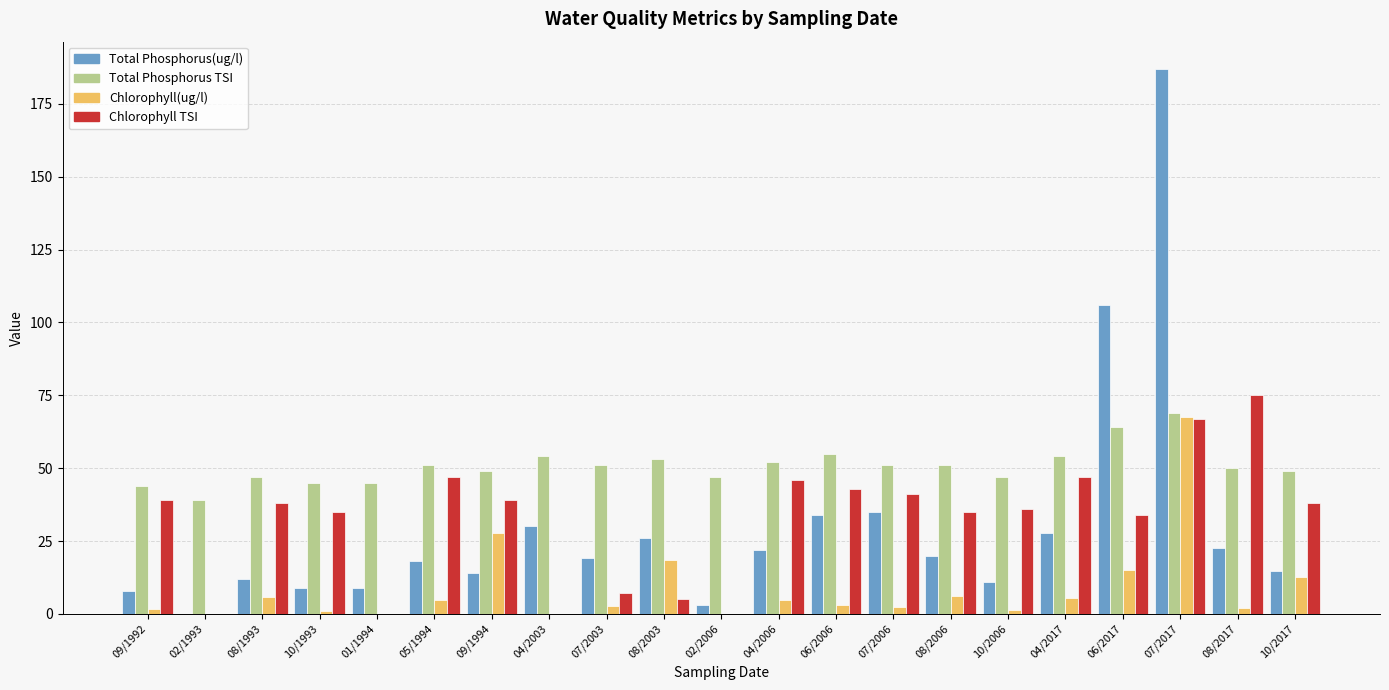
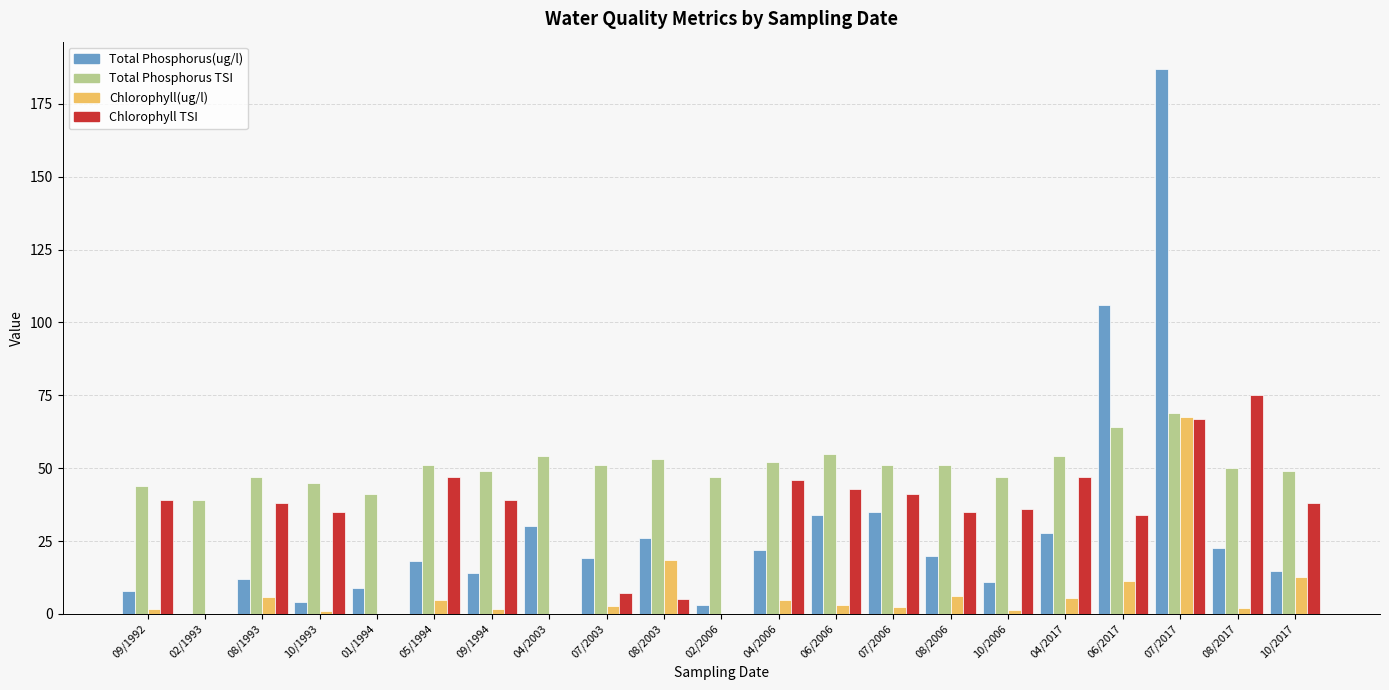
  {
    "Total Phosphorus(ug/l)": {
      "09/1992": 8,
      "02/1993": 0,
      "08/1993": 12,
-     "10/1993": 9,
+     "10/1993": 4,
      "01/1994": 9,
      "05/1994": 18,
      "09/1994": 14,
      "04/2003": 30,
      "07/2003": 19,
      "08/2003": 26,
      "02/2006": 3,
      "04/2006": 22,
      "06/2006": 34,
      "07/2006": 35,
      "08/2006": 20,
      "10/2006": 11,
      "04/2017": 28,
      "06/2017": 106,
      "07/2017": 187,
      "08/2017": 23,
      "10/2017": 15
    },
    "Total Phosphorus TSI": {
      "09/1992": 44,
      "02/1993": 39,
      "08/1993": 47,
      "10/1993": 45,
-     "01/1994": 45,
+     "01/1994": 41,
      "05/1994": 51,
      "09/1994": 49,
      "04/2003": 54,
      "07/2003": 51,
      "08/2003": 53,
      "02/2006": 47,
      "04/2006": 52,
      "06/2006": 55,
      "07/2006": 51,
      "08/2006": 51,
      "10/2006": 47,
      "04/2017": 54,
      "06/2017": 64,
      "07/2017": 69,
      "08/2017": 50,
      "10/2017": 49
    },
    "Chlorophyll(ug/l)": {
      "09/1992": 2,
      "02/1993": 0,
      "08/1993": 6,
      "10/1993": 1,
      "01/1994": 0,
      "05/1994": 5,
-     "09/1994": 28,
+     "09/1994": 2,
      "04/2003": 0,
      "07/2003": 3,
      "08/2003": 19,
      "02/2006": 0,
      "04/2006": 5,
      "06/2006": 3,
      "07/2006": 2,
      "08/2006": 6,
      "10/2006": 1,
      "04/2017": 5,
-     "06/2017": 15,
+     "06/2017": 11,
      "07/2017": 68,
      "08/2017": 2,
      "10/2017": 12
    },
    "Chlorophyll TSI": {
      "09/1992": 39,
      "02/1993": 0,
      "08/1993": 38,
      "10/1993": 35,
      "01/1994": 0,
      "05/1994": 47,
      "09/1994": 39,
      "04/2003": 0,
      "07/2003": 7,
      "08/2003": 5,
      "02/2006": 0,
      "04/2006": 46,
      "06/2006": 43,
      "07/2006": 41,
      "08/2006": 35,
      "10/2006": 36,
      "04/2017": 47,
      "06/2017": 34,
      "07/2017": 67,
      "08/2017": 75,
      "10/2017": 38
    }
  }
